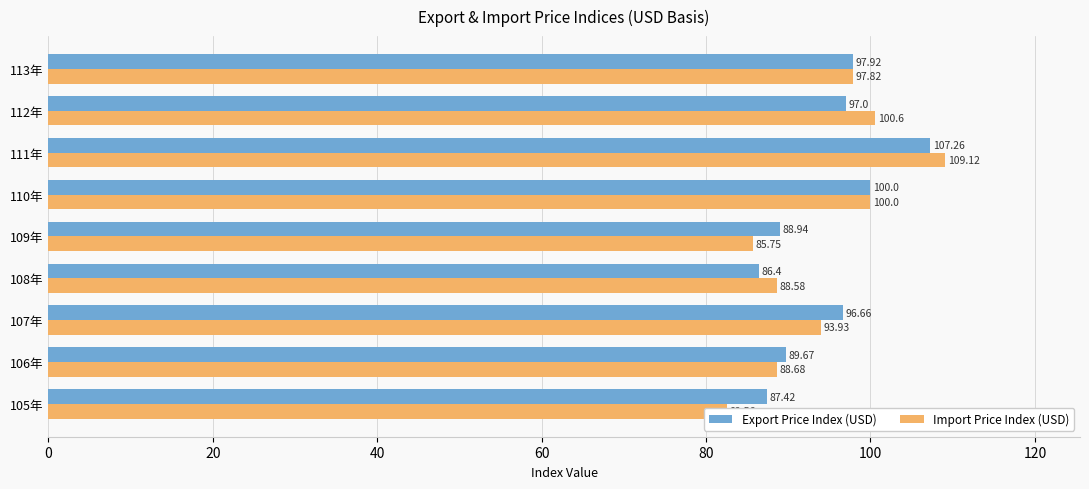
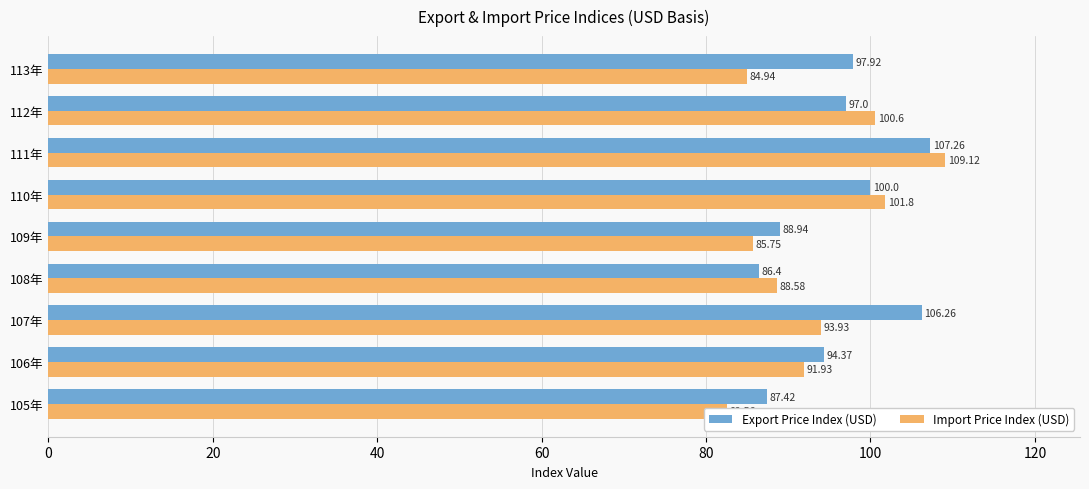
  {
    "Export Price Index (USD)": {
      "113年": 97.92,
      "112年": 97.0,
      "111年": 107.26,
      "110年": 100.0,
      "109年": 88.94,
      "108年": 86.4,
-     "107年": 96.66,
-     "106年": 89.67,
+     "107年": 106.26,
+     "106年": 94.37,
      "105年": 87.42
    },
    "Import Price Index (USD)": {
-     "113年": 97.82,
+     "113年": 84.94,
      "112年": 100.6,
      "111年": 109.12,
-     "110年": 100.0,
+     "110年": 101.8,
      "109年": 85.75,
      "108年": 88.58,
      "107年": 93.93,
-     "106年": 88.68
+     "106年": 91.93
    }
  }
